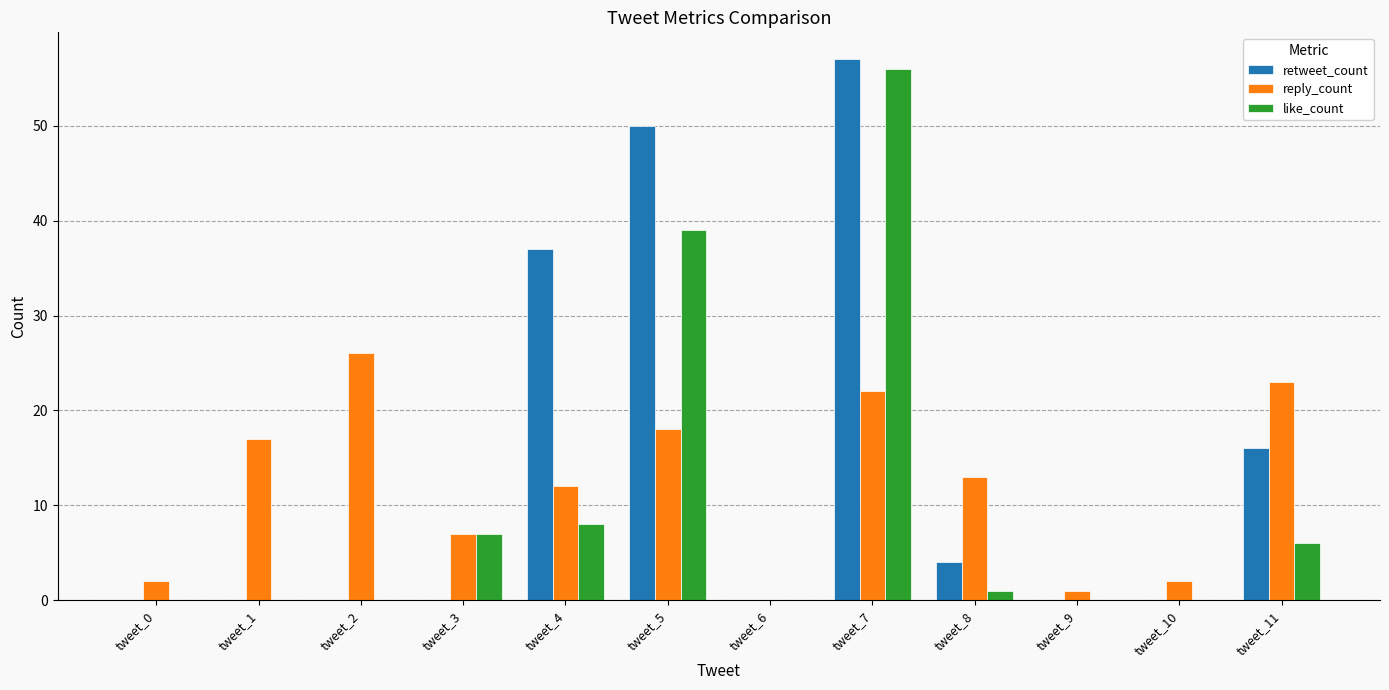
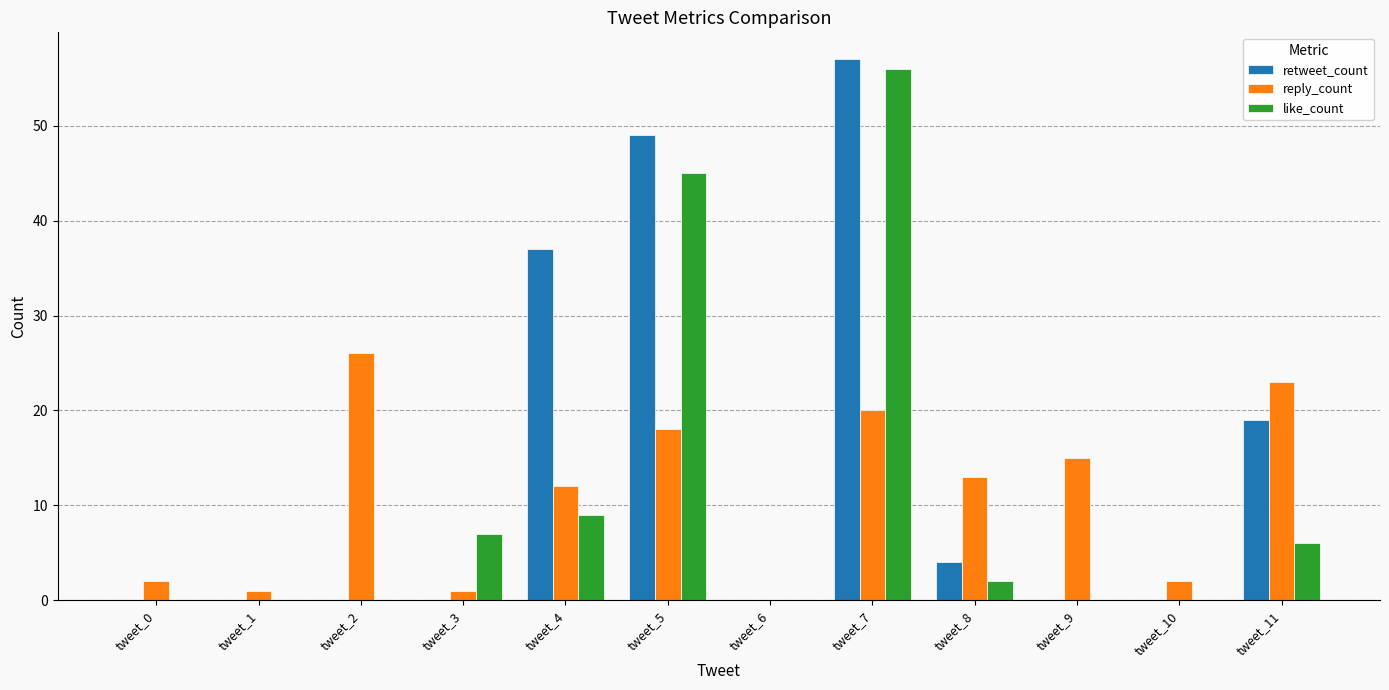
  {
    "retweet_count": {
      "tweet_0": 0,
      "tweet_1": 0,
      "tweet_2": 0,
      "tweet_3": 0,
      "tweet_4": 37,
-     "tweet_5": 50,
+     "tweet_5": 49,
      "tweet_6": 0,
      "tweet_7": 57,
      "tweet_8": 4,
      "tweet_9": 0,
      "tweet_10": 0,
-     "tweet_11": 16
+     "tweet_11": 19
    },
    "reply_count": {
      "tweet_0": 2,
-     "tweet_1": 17,
+     "tweet_1": 1,
      "tweet_2": 26,
-     "tweet_3": 7,
+     "tweet_3": 1,
      "tweet_4": 12,
      "tweet_5": 18,
      "tweet_6": 0,
-     "tweet_7": 22,
+     "tweet_7": 20,
      "tweet_8": 13,
-     "tweet_9": 1,
+     "tweet_9": 15,
      "tweet_10": 2,
      "tweet_11": 23
    },
    "like_count": {
      "tweet_0": 0,
      "tweet_1": 0,
      "tweet_2": 0,
      "tweet_3": 7,
-     "tweet_4": 8,
-     "tweet_5": 39,
+     "tweet_4": 9,
+     "tweet_5": 45,
      "tweet_6": 0,
      "tweet_7": 56,
-     "tweet_8": 1,
+     "tweet_8": 2,
      "tweet_9": 0,
      "tweet_10": 0,
      "tweet_11": 6
    }
  }
